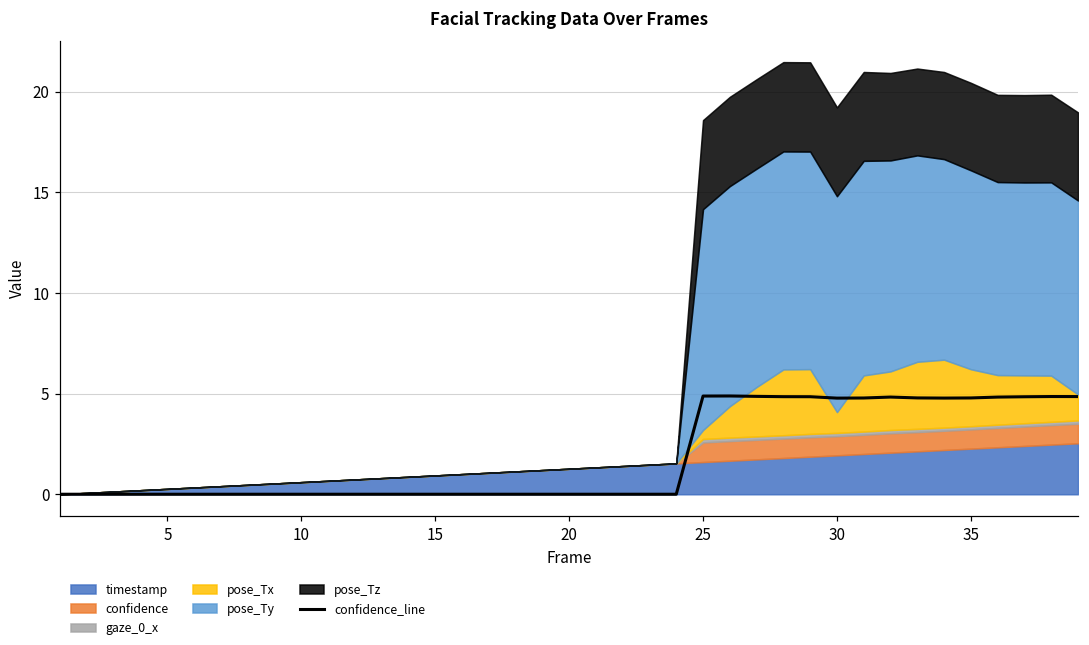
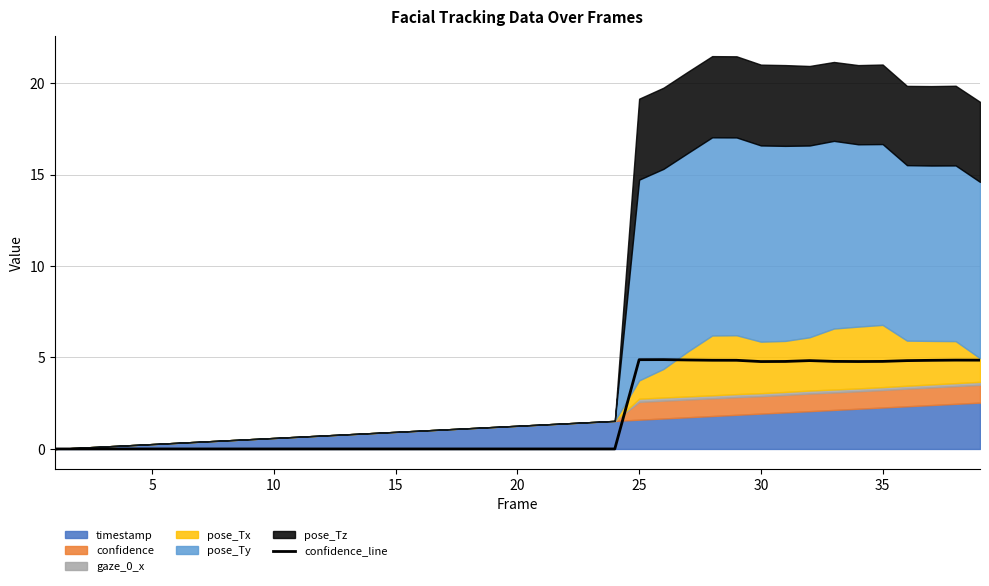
  {
    "confidence": {
      "25": 1.0,
      "30": 1.0,
      "35": 1.0
    },
    "gaze_0_x": {
      "25": 0.2,
      "30": 0.2,
      "35": 0.2
    },
    "pose_Tx": {
-     "25": 0.4,
-     "30": 1.0,
-     "35": 2.8
+     "25": 1.0,
+     "30": 2.8,
+     "35": 3.4
    }
  }
